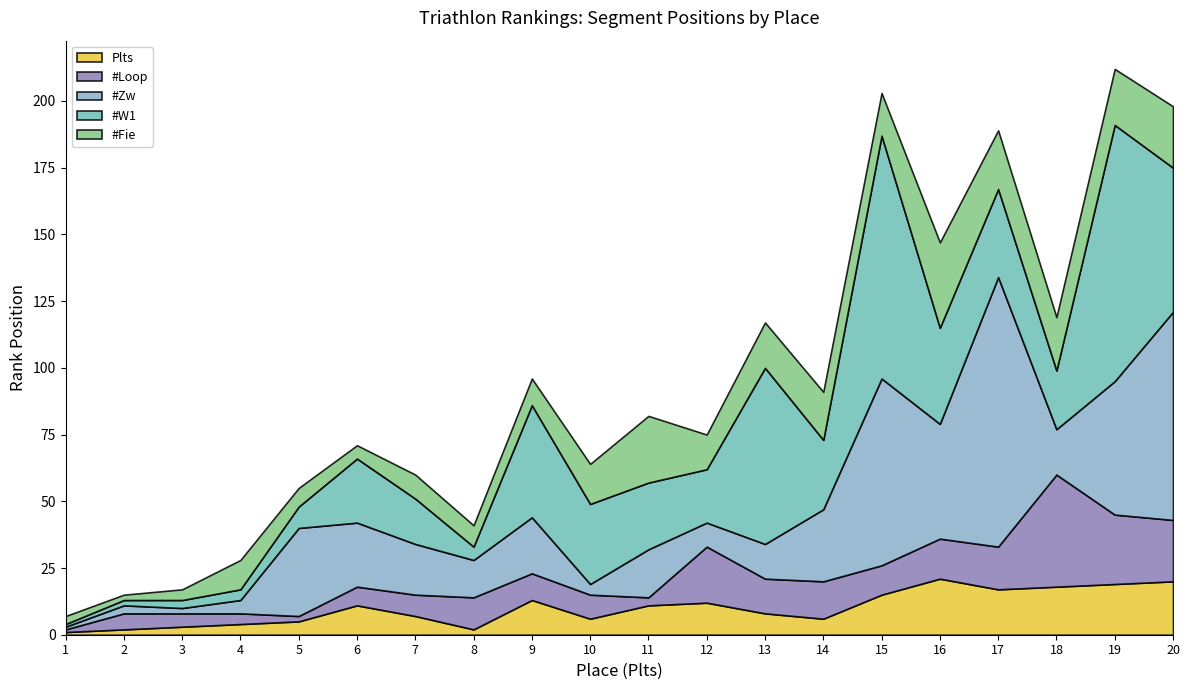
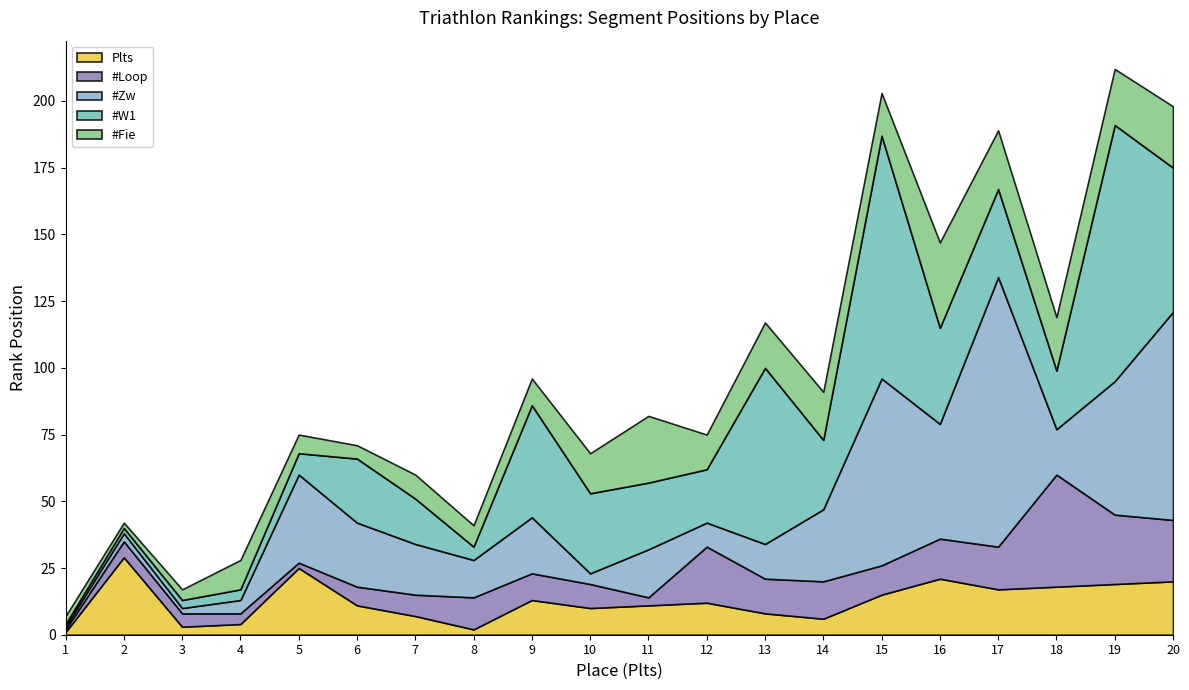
  {
    "Plts": {
      "1": 1,
-     "2": 2,
+     "2": 29,
      "3": 3,
      "4": 4,
-     "5": 5,
+     "5": 25,
      "6": 11,
      "7": 7,
      "8": 2,
      "9": 13,
-     "10": 6,
+     "10": 10,
      "11": 11,
      "12": 12,
      "13": 8,
      "14": 6,
      "15": 15,
      "16": 21,
      "17": 17,
      "18": 18,
      "19": 19,
      "20": 20
    }
  }
